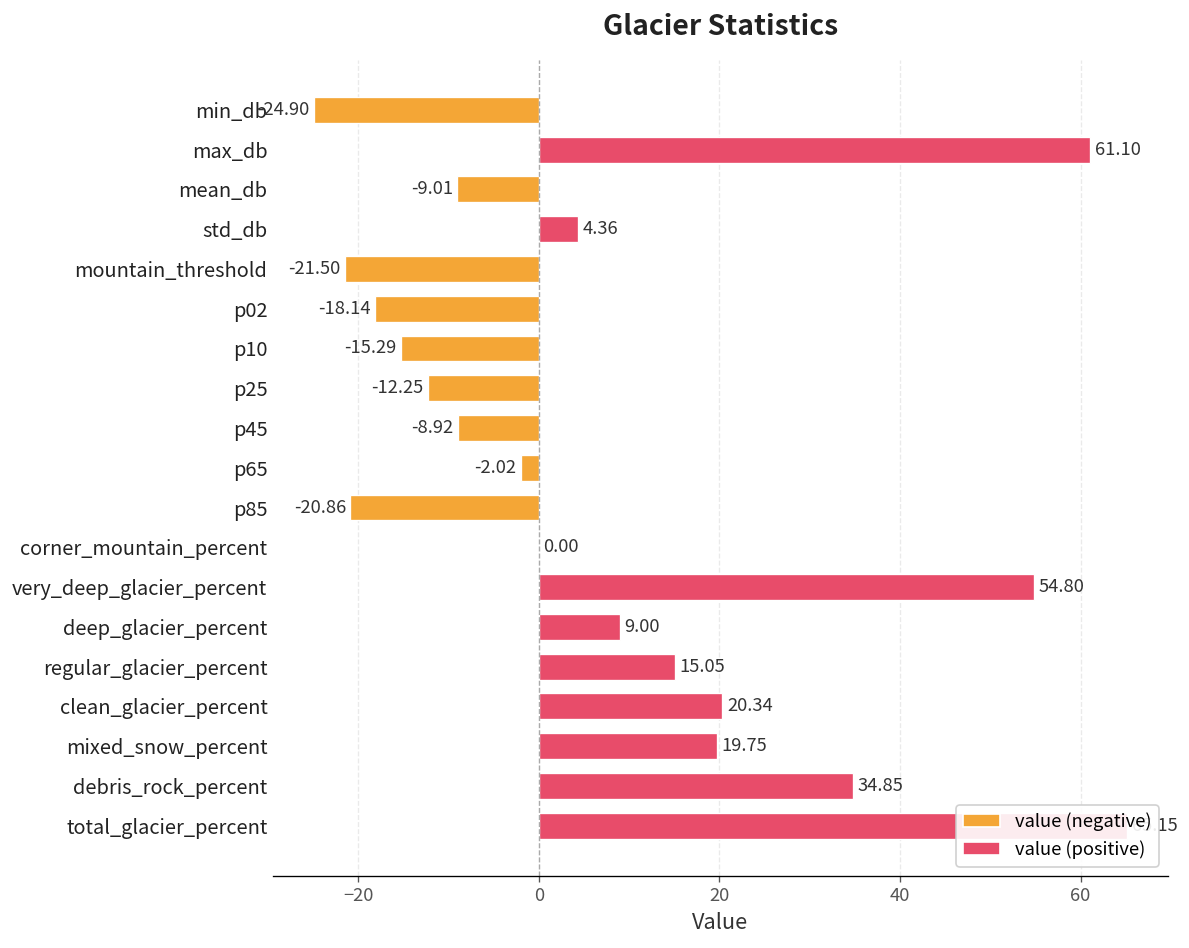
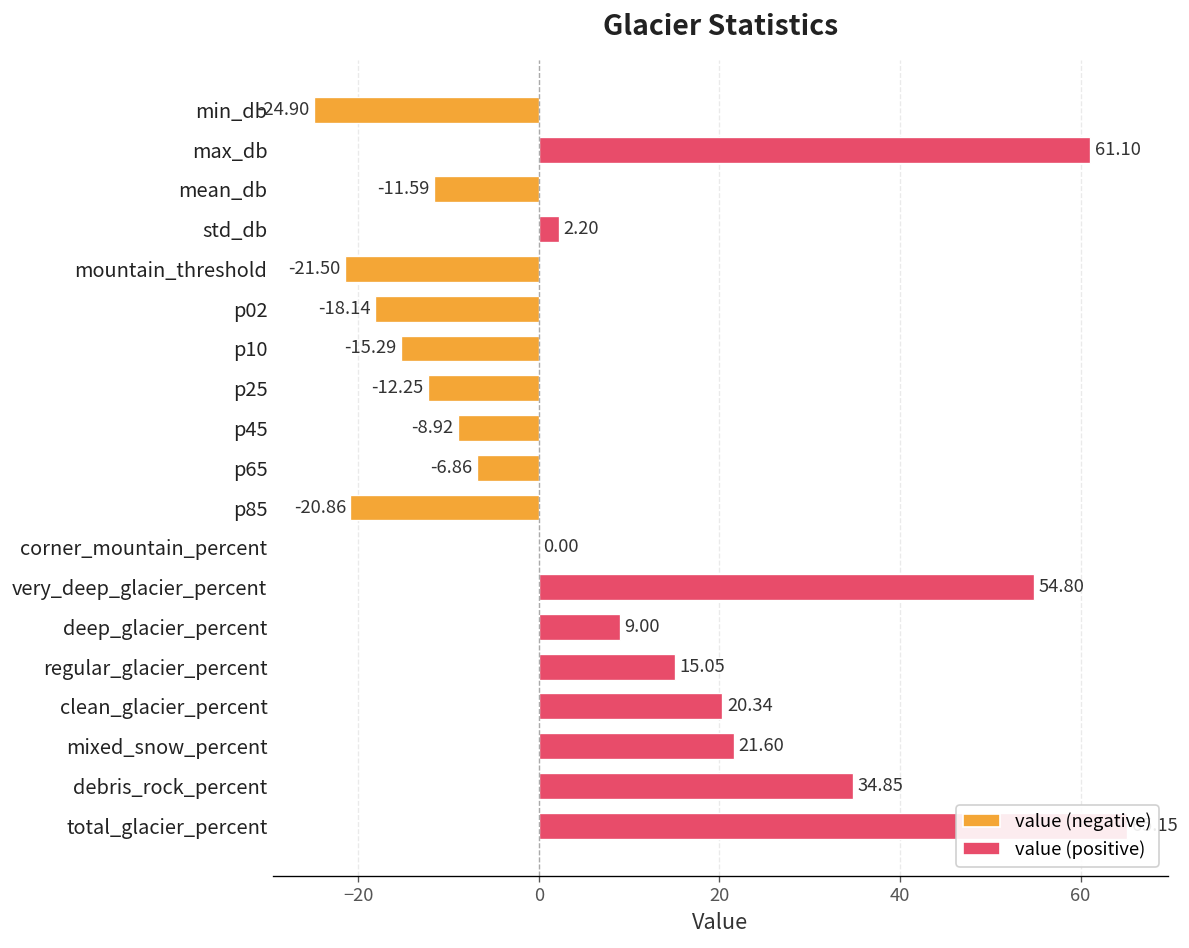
  {
    "min_db": -24.90,
    "max_db": 61.10,
-   "mean_db": -9.01,
-   "std_db": 4.36,
+   "mean_db": -11.59,
+   "std_db": 2.20,
    "mountain_threshold": -21.50,
    "p02": -18.14,
    "p10": -15.29,
    "p25": -12.25,
    "p45": -8.92,
-   "p65": -2.02,
+   "p65": -6.86,
    "p85": -20.86,
    "corner_mountain_percent": 0.00,
    "very_deep_glacier_percent": 54.80,
    "deep_glacier_percent": 9.00,
    "regular_glacier_percent": 15.05,
    "clean_glacier_percent": 20.34,
-   "mixed_snow_percent": 19.75,
+   "mixed_snow_percent": 21.60,
    "debris_rock_percent": 34.85
  }
